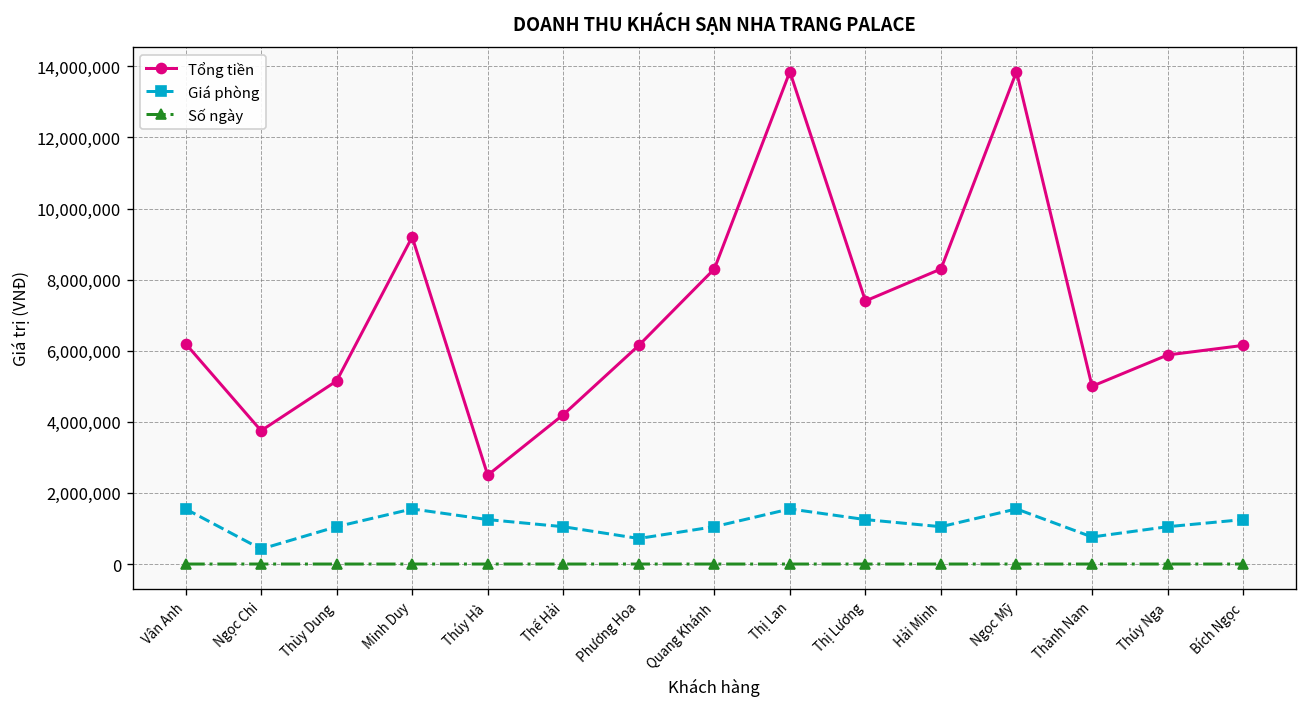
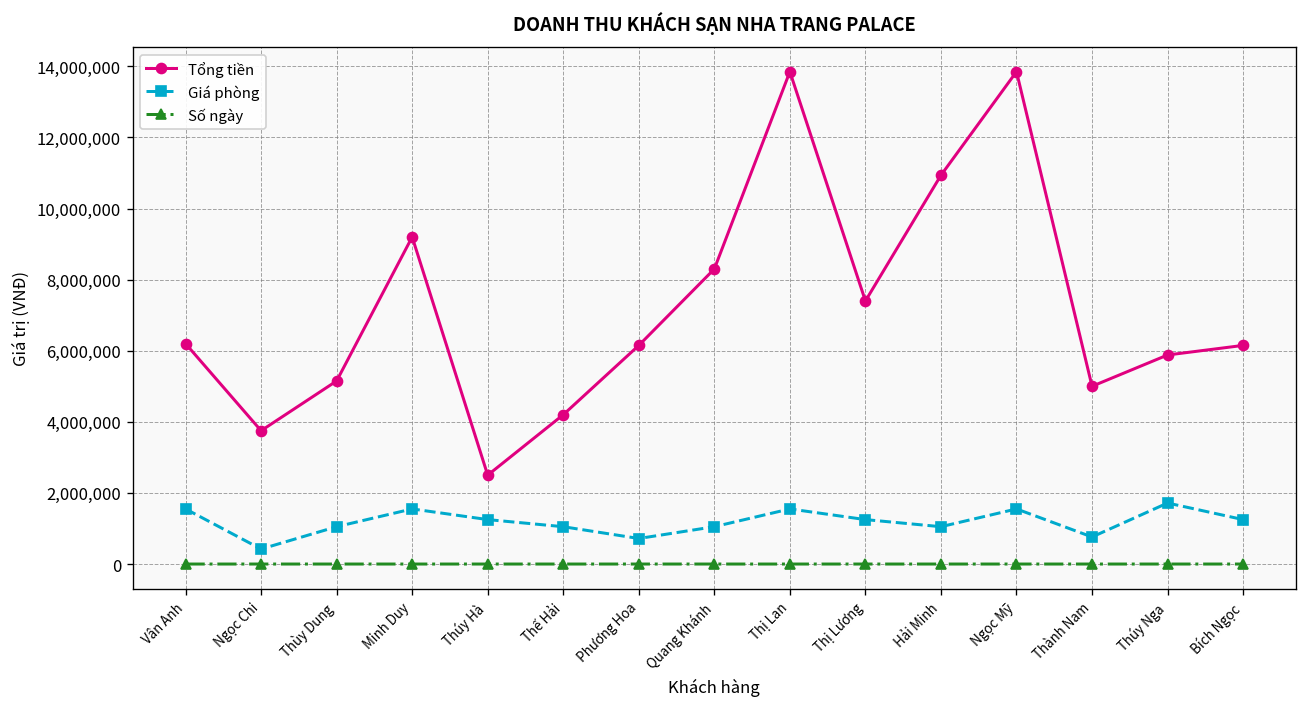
  {
    "Tổng tiền": {
      "Vân Anh": "6,200,000",
      "Ngọc Chi": "3,800,000",
      "Thùy Dung": "5,200,000",
      "Minh Duy": "9,200,000",
      "Thúy Hà": "2,500,000",
      "Thế Hải": "4,200,000",
      "Phương Hoa": "6,200,000",
      "Quang Khánh": "8,300,000",
      "Thị Lan": "13,900,000",
      "Thị Lương": "7,400,000",
-     "Hải Minh": "8,300,000",
+     "Hải Minh": "10,900,000",
      "Ngọc Mỹ": "13,900,000",
      "Thành Nam": "5,000,000",
      "Thúy Nga": "5,900,000",
      "Bích Ngọc": "6,200,000"
    },
    "Giá phòng": {
      "Vân Anh": "1,600,000",
      "Ngọc Chi": "400,000",
      "Thùy Dung": "1,100,000",
      "Minh Duy": "1,600,000",
      "Thúy Hà": "1,300,000",
      "Thế Hải": "1,100,000",
      "Phương Hoa": "700,000",
      "Quang Khánh": "1,100,000",
      "Thị Lan": "1,600,000",
      "Thị Lương": "1,300,000",
      "Hải Minh": "1,100,000",
      "Ngọc Mỹ": "1,600,000",
      "Thành Nam": "800,000",
-     "Thúy Nga": "1,100,000",
+     "Thúy Nga": "1,700,000",
      "Bích Ngọc": "1,300,000"
    },
    "Số ngày": {
      "Vân Anh": "0",
      "Ngọc Chi": "0",
      "Thùy Dung": "0",
      "Minh Duy": "0",
      "Thúy Hà": "0",
      "Thế Hải": "0",
      "Phương Hoa": "0",
      "Quang Khánh": "0",
      "Thị Lan": "0",
      "Thị Lương": "0",
      "Hải Minh": "0",
      "Ngọc Mỹ": "0",
      "Thành Nam": "0",
      "Thúy Nga": "0",
      "Bích Ngọc": "0"
    }
  }
